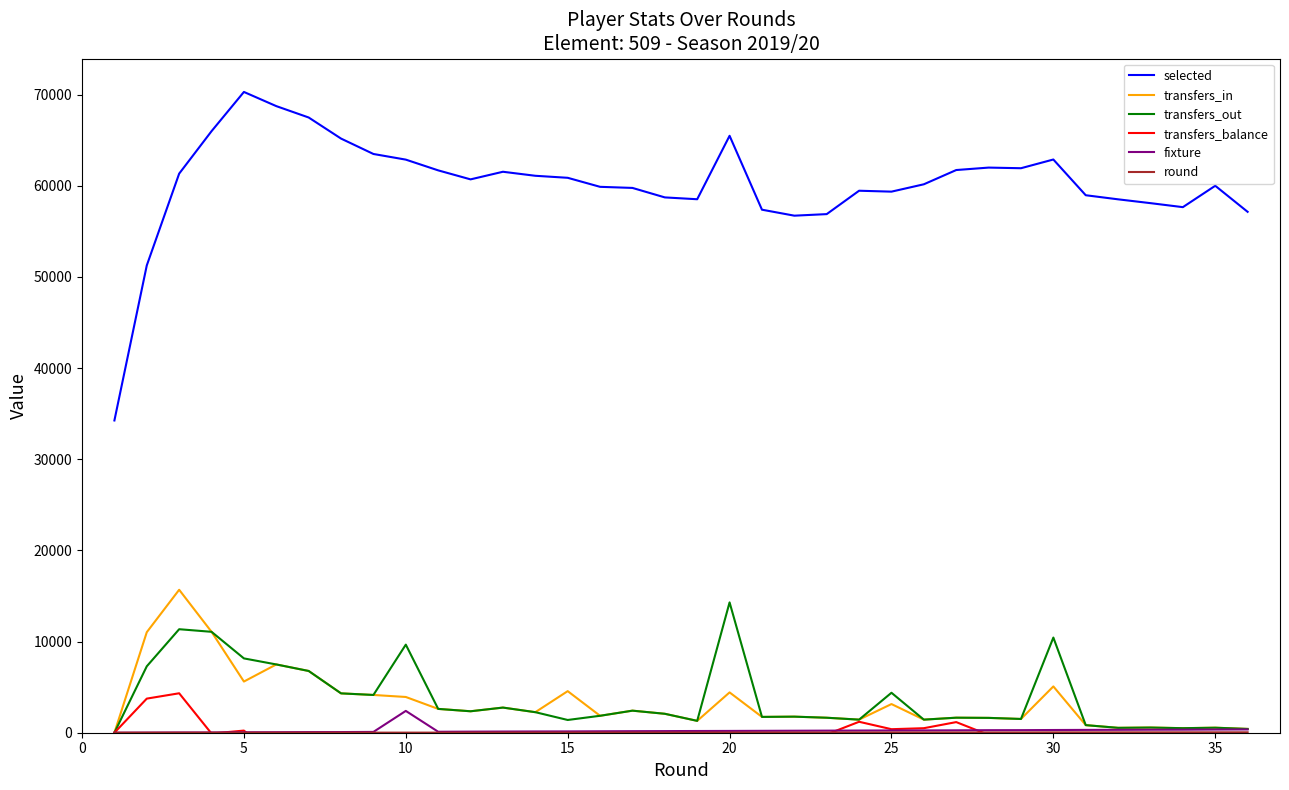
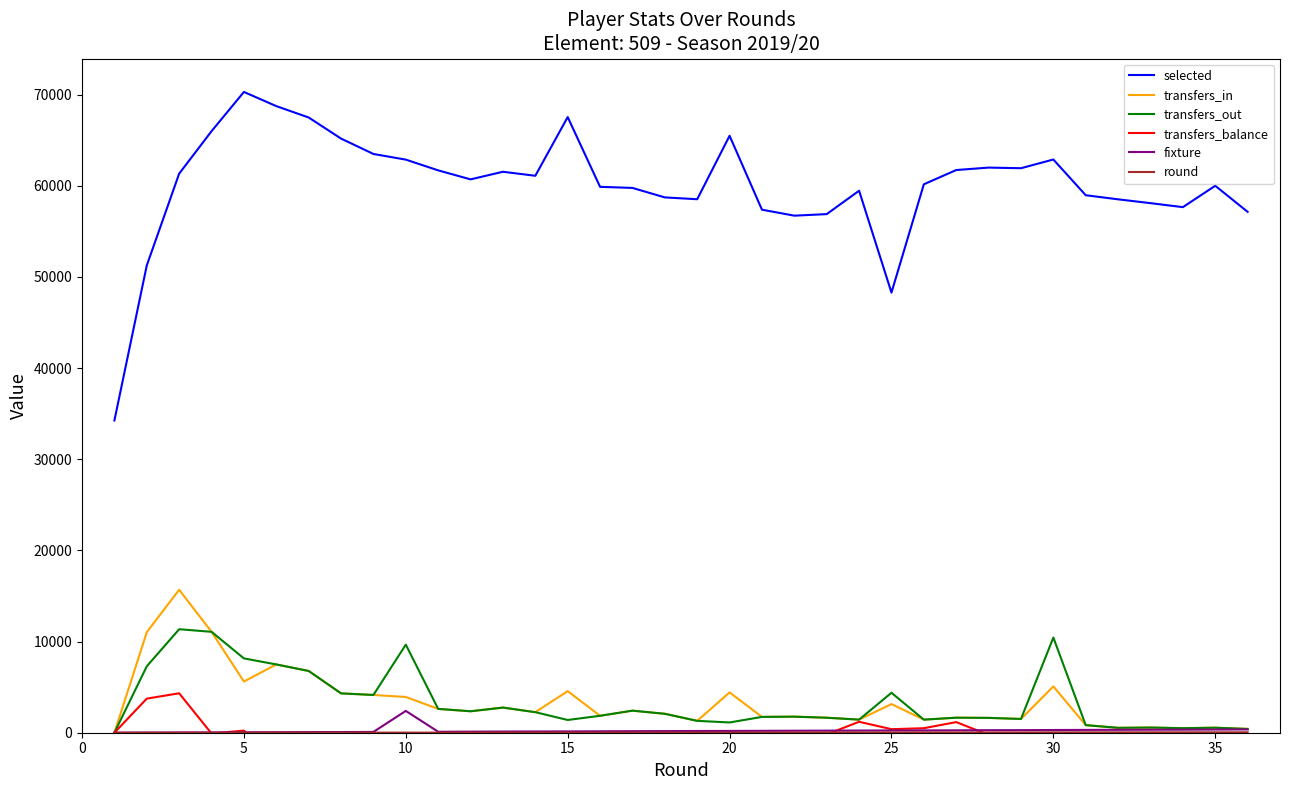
  {
    "selected": {
      "5": 70000,
      "10": 63000,
-     "15": 61000,
+     "15": 68000,
      "20": 65000,
-     "25": 59000,
+     "25": 48000,
      "30": 63000,
      "35": 60000
    },
    "transfers_in": {
      "5": 6000,
      "10": 4000,
      "15": 5000,
      "20": 4000,
      "25": 3000,
      "30": 5000
    },
    "transfers_out": {
      "5": 8000,
      "10": 10000,
      "15": 1000,
-     "20": 14000,
+     "20": 1000,
      "25": 4000,
      "30": 10000
    },
    "fixture": {
      "10": 2000
    },
    "round": {
      "10": 0,
      "35": 0
    }
  }
